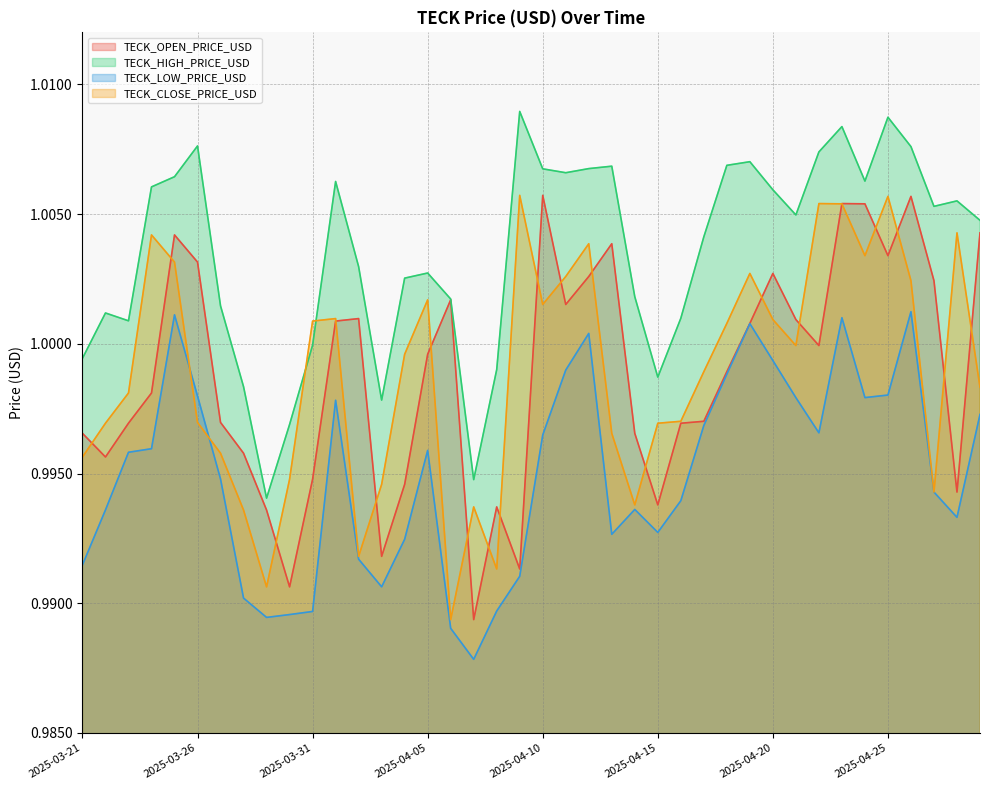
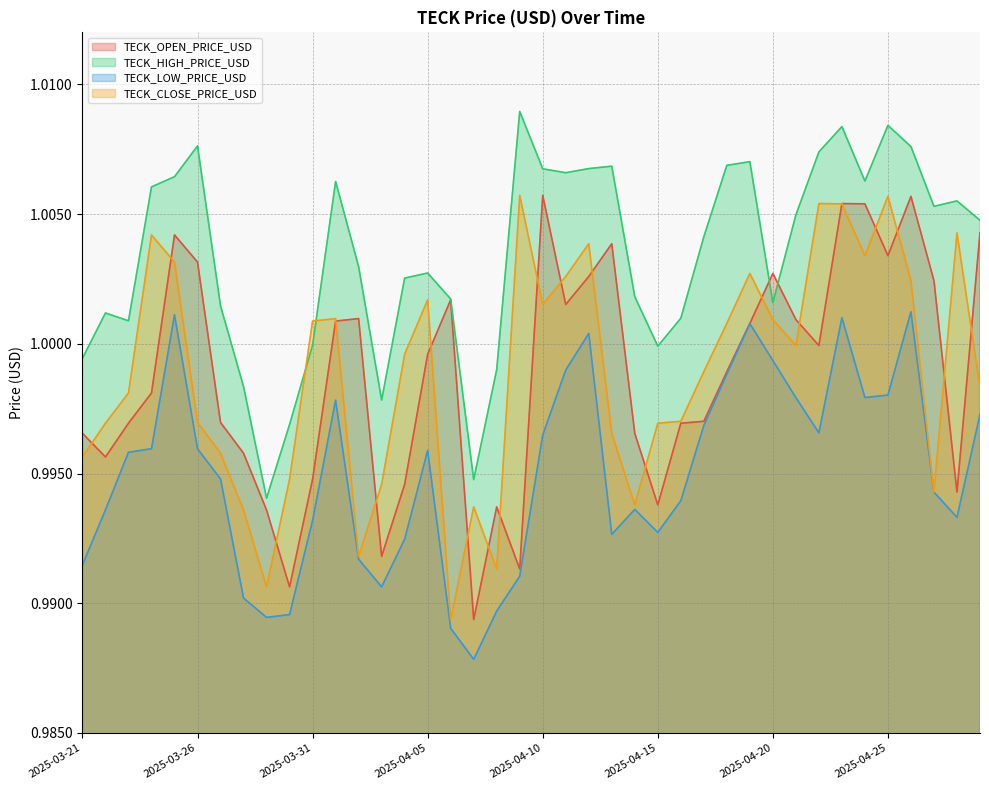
  {
    "TECK_HIGH_PRICE_USD": {
      "2025-03-21": 0.9994,
      "2025-03-26": 1.0076,
      "2025-03-31": 0.9999,
      "2025-04-05": 1.0027,
      "2025-04-10": 1.0067,
-     "2025-04-15": 0.9987,
-     "2025-04-20": 1.0059,
-     "2025-04-25": 1.0087
+     "2025-04-15": 0.9999,
+     "2025-04-20": 1.0016,
+     "2025-04-25": 1.0084
    },
    "TECK_LOW_PRICE_USD": {
      "2025-03-21": 0.9915,
-     "2025-03-26": 0.9980,
-     "2025-03-31": 0.9897,
+     "2025-03-26": 0.9960,
+     "2025-03-31": 0.9932,
      "2025-04-05": 0.9959,
      "2025-04-10": 0.9965,
      "2025-04-15": 0.9927,
      "2025-04-20": 0.9994,
      "2025-04-25": 0.9980
    }
  }
